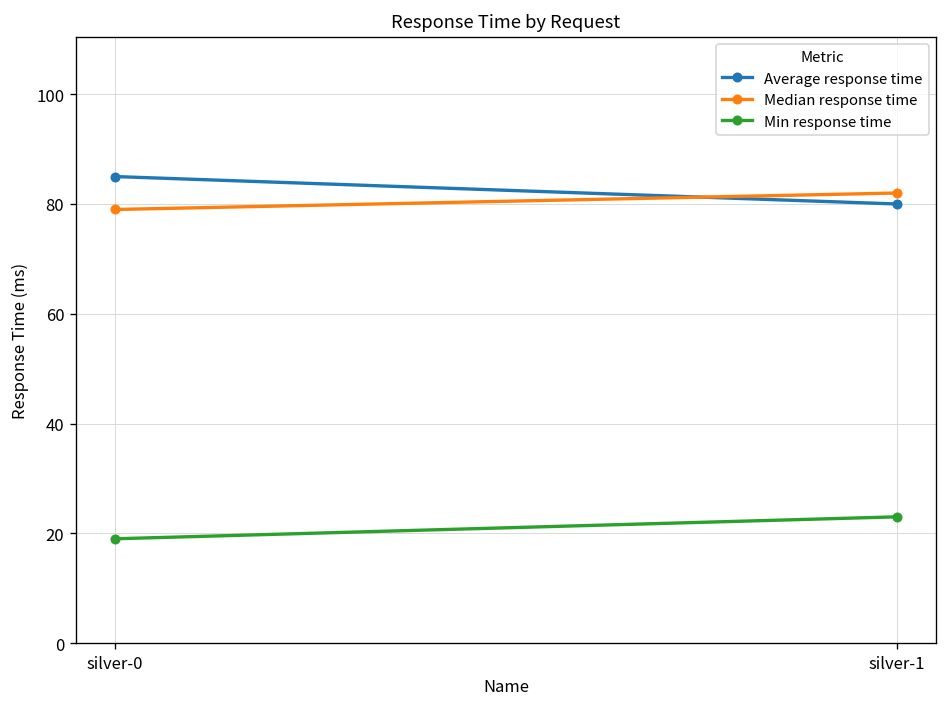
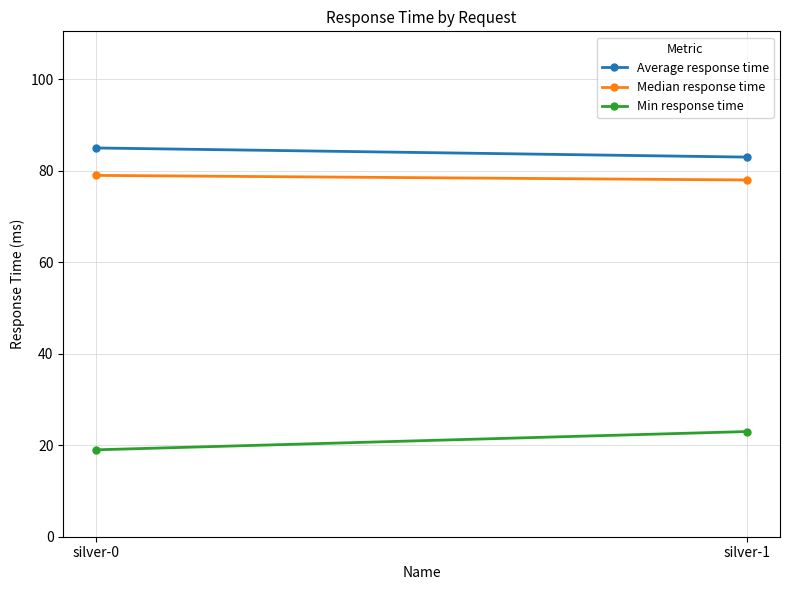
  {
    "Average response time": {
      "silver-0": 85,
-     "silver-1": 80
+     "silver-1": 83
    },
    "Median response time": {
      "silver-0": 79,
-     "silver-1": 82
+     "silver-1": 78
    },
    "Min response time": {
      "silver-0": 19,
      "silver-1": 23
    }
  }
